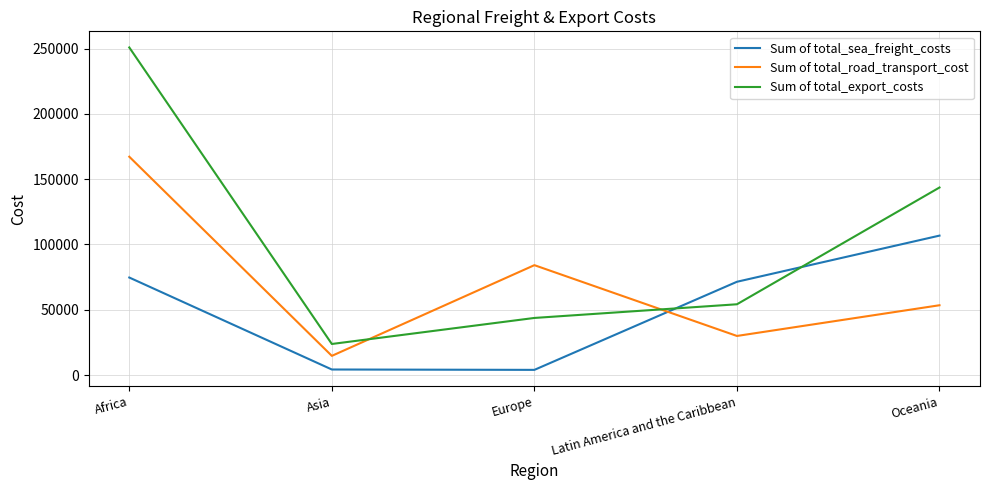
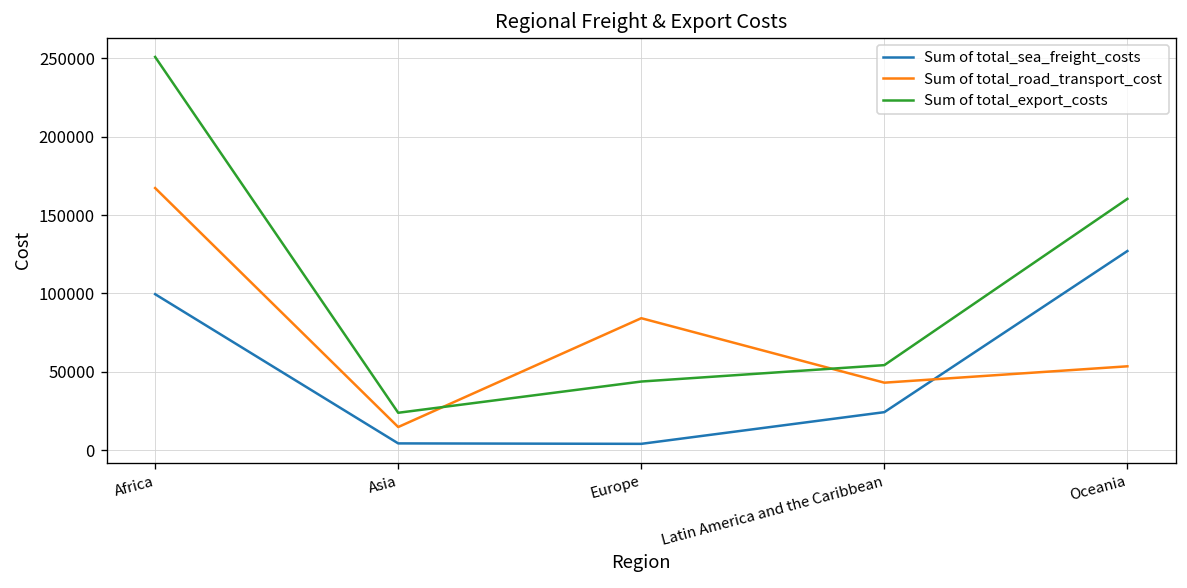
  {
    "Sum of total_sea_freight_costs": {
-     "Africa": 75000,
+     "Africa": 99000,
      "Asia": 4000,
      "Europe": 4000,
-     "Latin America and the Caribbean": 71000,
-     "Oceania": 107000
+     "Latin America and the Caribbean": 24000,
+     "Oceania": 127000
    },
    "Sum of total_road_transport_cost": {
      "Africa": 167000,
      "Asia": 15000,
      "Europe": 84000,
-     "Latin America and the Caribbean": 30000,
+     "Latin America and the Caribbean": 43000,
      "Oceania": 54000
    },
    "Sum of total_export_costs": {
      "Africa": 251000,
      "Asia": 24000,
      "Europe": 44000,
      "Latin America and the Caribbean": 54000,
-     "Oceania": 144000
+     "Oceania": 160000
    }
  }
